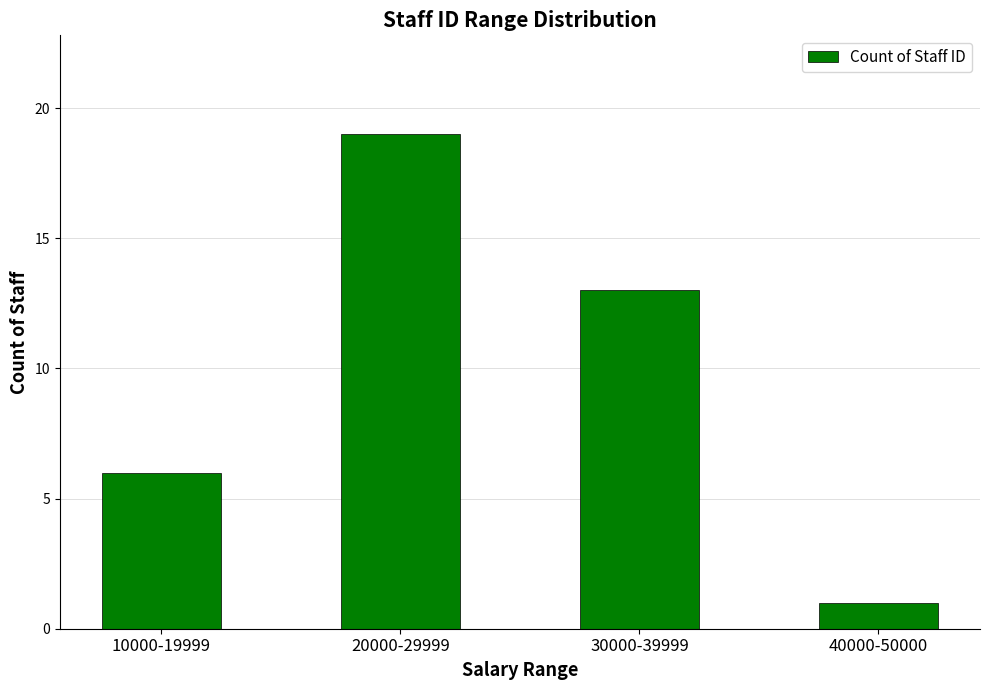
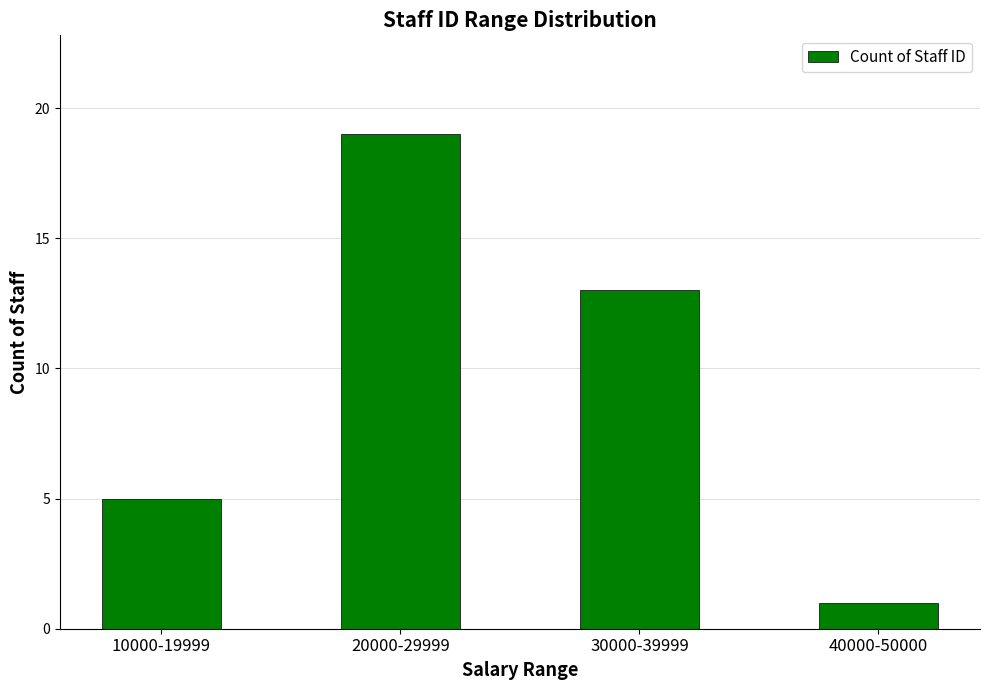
  {
-   "10000-19999": 6,
+   "10000-19999": 5,
    "20000-29999": 19,
    "30000-39999": 13,
    "40000-50000": 1
  }
